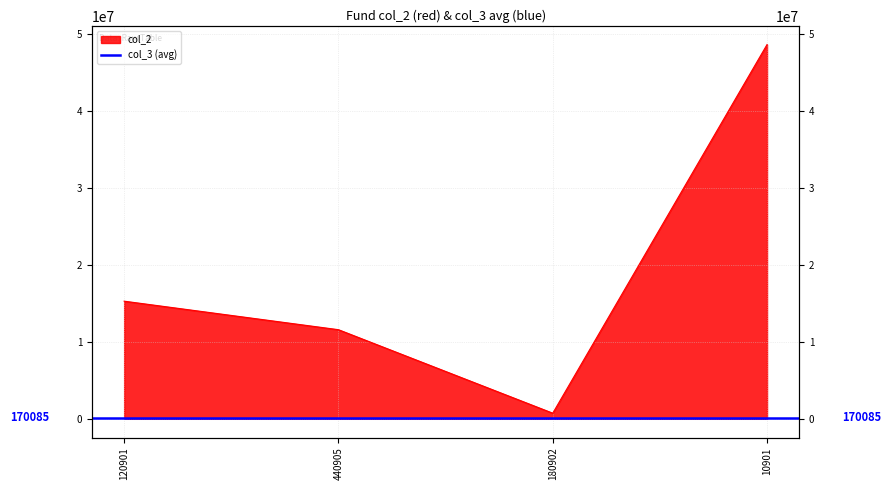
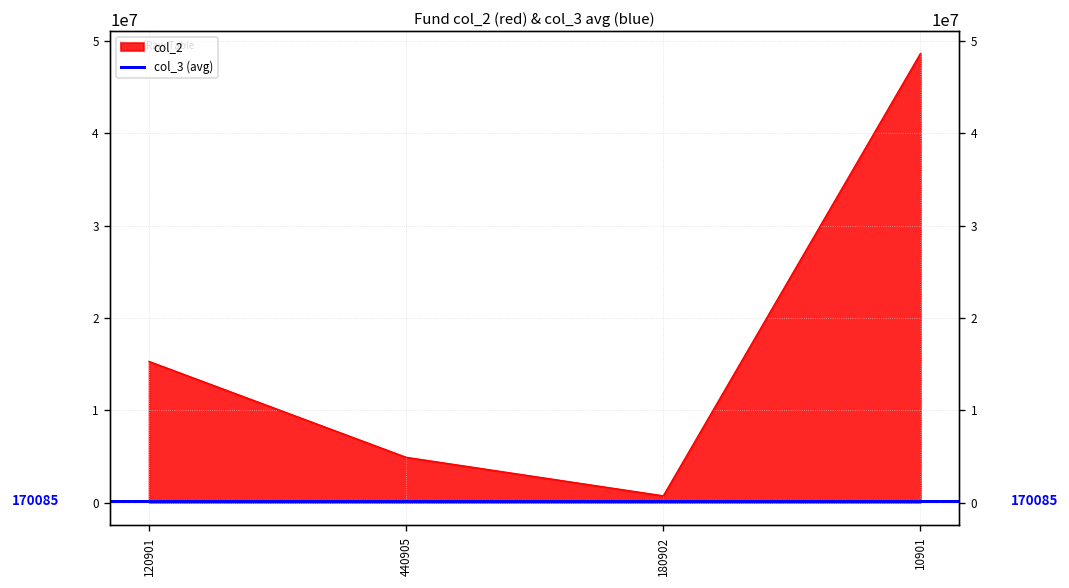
  {
    "120901": 15000000,
-   "440905": 12000000,
+   "440905": 5000000,
    "180902": 1000000,
    "10901": 49000000
  }
